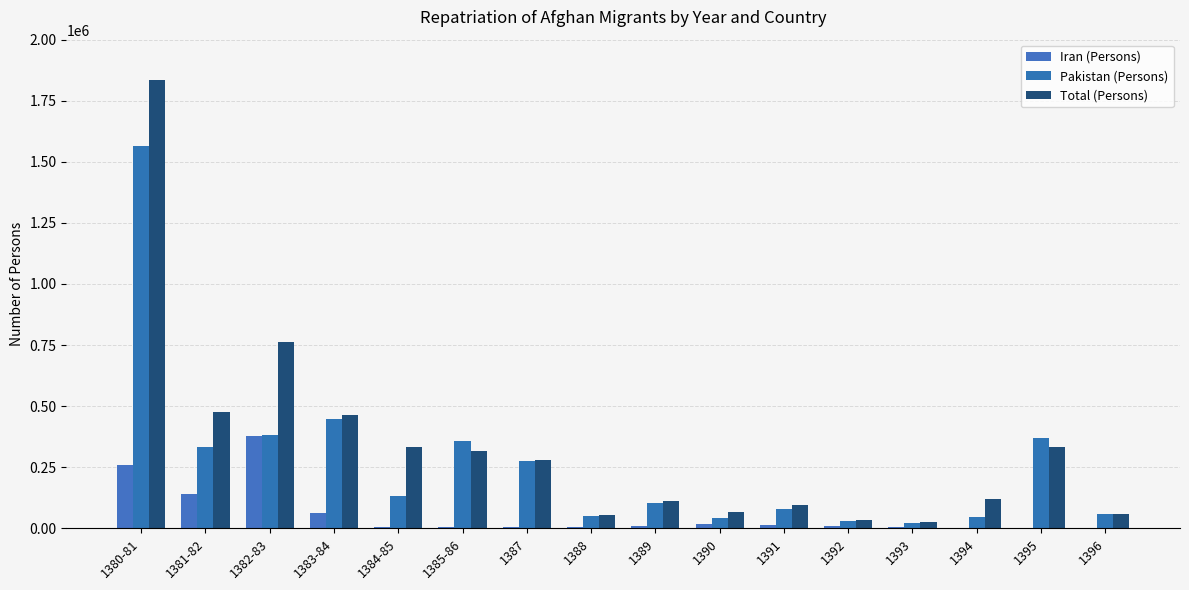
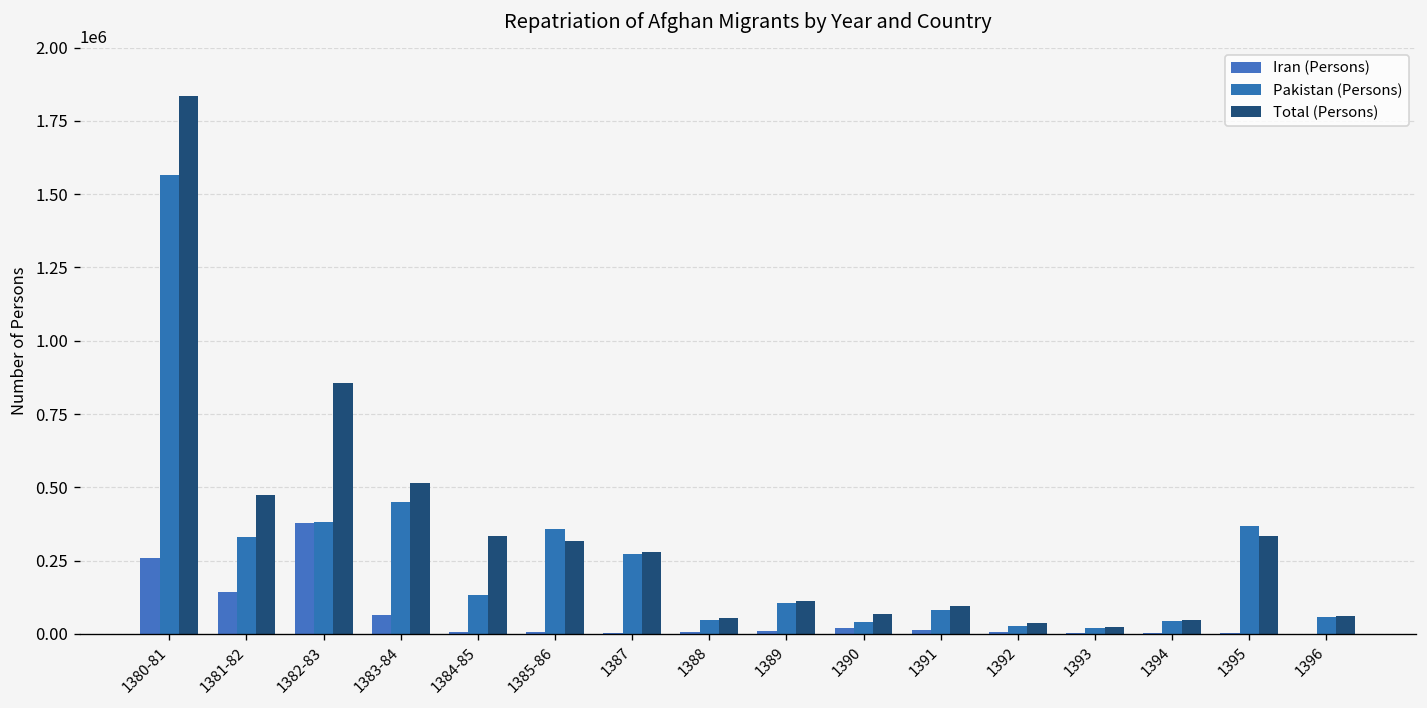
  {
    "Total (Persons)": {
      "1380-81": 1830000,
      "1381-82": 480000,
-     "1382-83": 760000,
-     "1383-84": 470000,
+     "1382-83": 860000,
+     "1383-84": 510000,
      "1384-85": 330000,
      "1385-86": 320000,
      "1387": 280000,
      "1388": 50000,
      "1389": 110000,
      "1390": 70000,
      "1391": 100000,
      "1392": 40000,
      "1393": 30000,
-     "1394": 120000,
+     "1394": 50000,
      "1395": 330000,
      "1396": 60000
    }
  }
